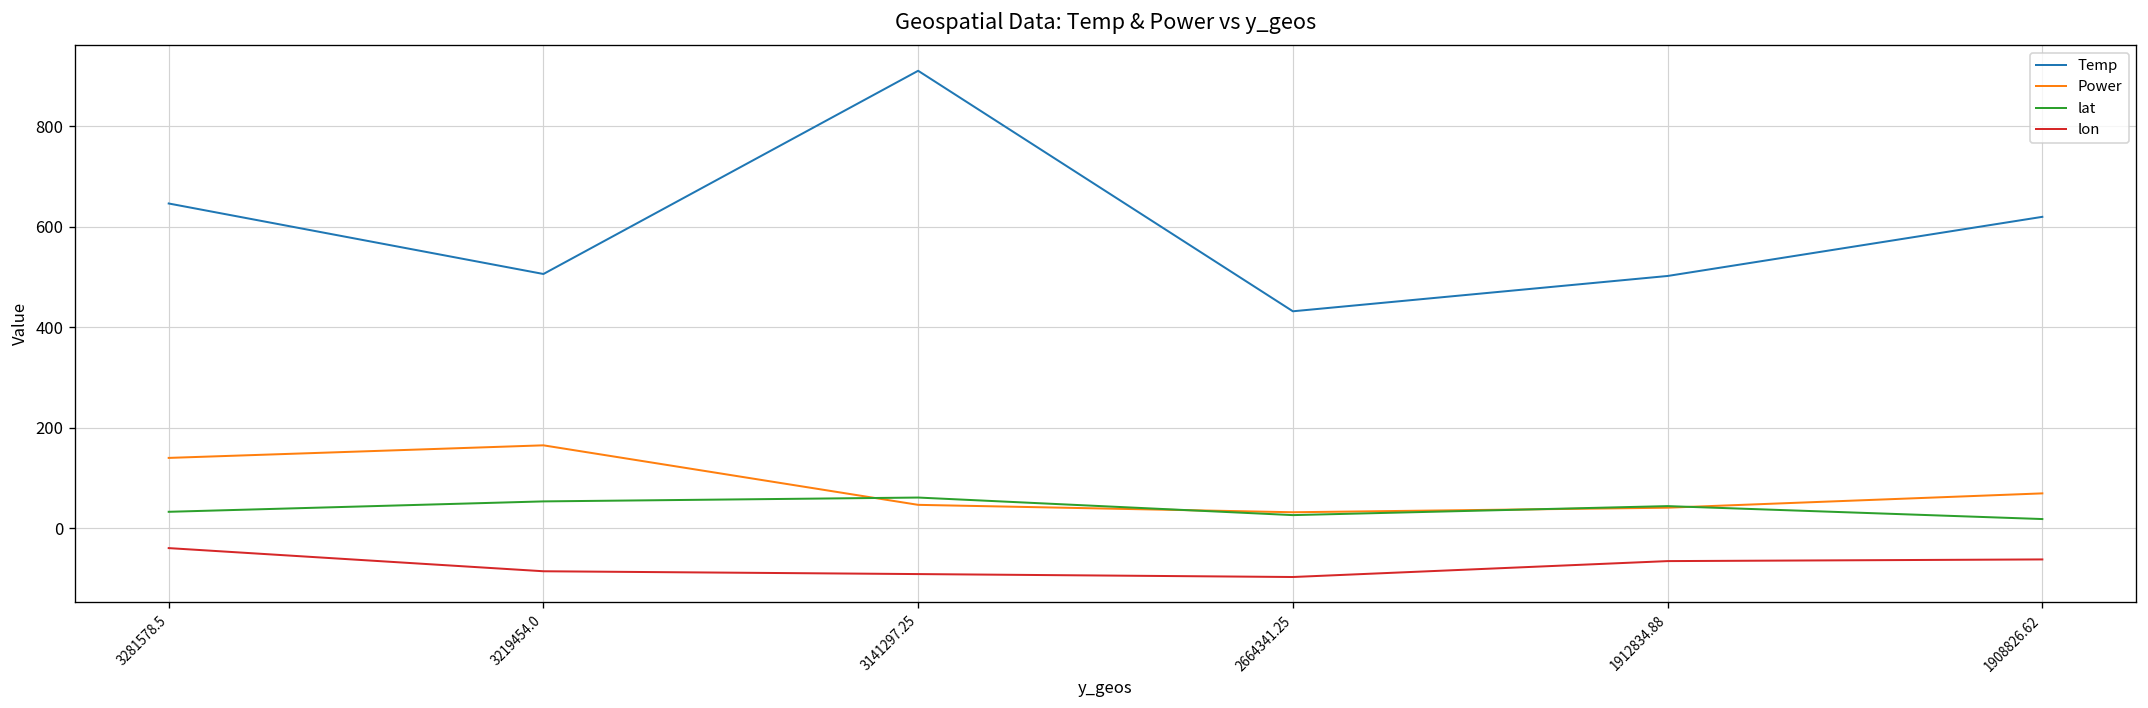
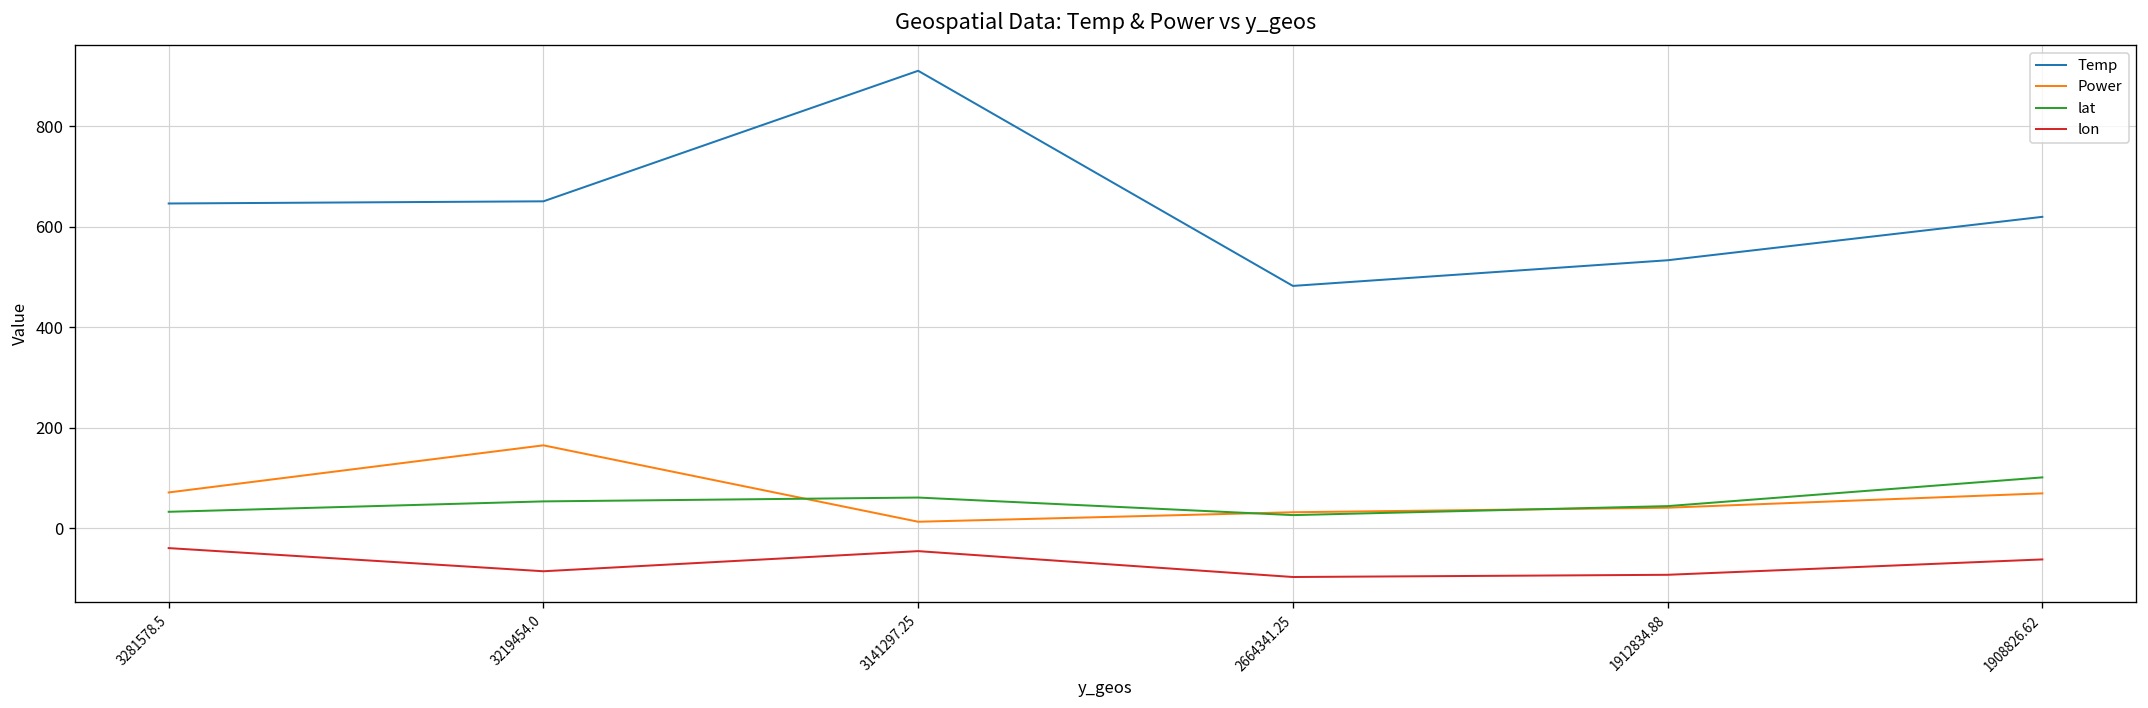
  {
    "Temp": {
      "3281578.5": 650,
-     "3219454.0": 510,
+     "3219454.0": 650,
      "3141297.25": 910,
-     "2664341.25": 430,
-     "1912834.88": 500,
+     "2664341.25": 480,
+     "1912834.88": 530,
      "1908826.62": 620
    },
    "Power": {
-     "3281578.5": 140,
+     "3281578.5": 70,
      "3219454.0": 160,
-     "3141297.25": 50,
+     "3141297.25": 10,
      "1908826.62": 70
    },
    "lat": {
      "3281578.5": 30,
      "3219454.0": 50,
      "3141297.25": 60,
-     "1908826.62": 20
+     "1908826.62": 100
    },
    "lon": {
      "3281578.5": -40,
      "3219454.0": -90,
-     "3141297.25": -90,
+     "3141297.25": -50,
      "2664341.25": -100,
-     "1912834.88": -70,
+     "1912834.88": -90,
      "1908826.62": -60
    }
  }
